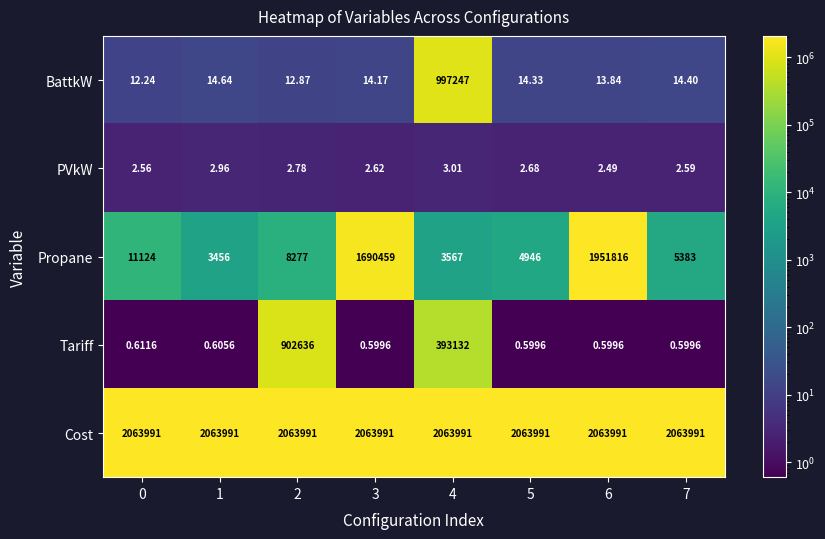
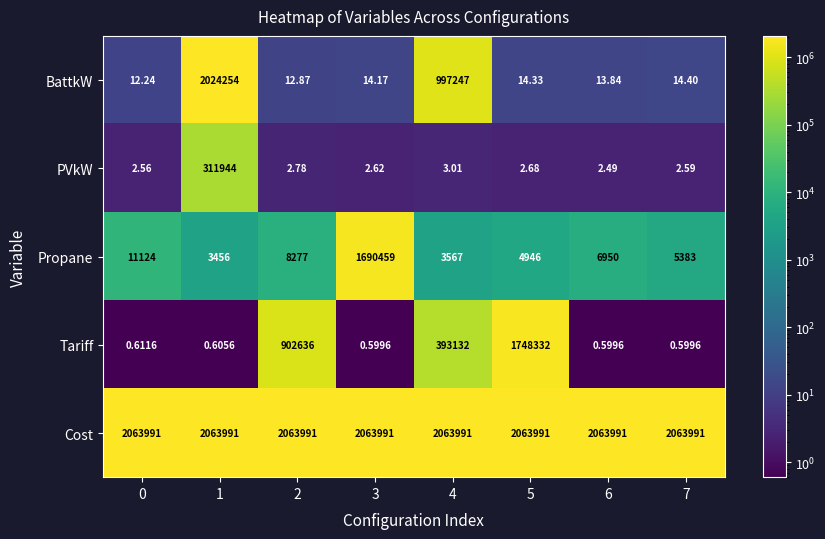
  {
    "BattkW": {
      "0": 12.24,
-     "1": 14.64,
+     "1": 2024254,
      "2": 12.87,
      "3": 14.17,
      "4": 997247,
      "5": 14.33,
      "6": 13.84,
      "7": 14.40
    },
    "PVkW": {
      "0": 2.56,
-     "1": 2.96,
+     "1": 311944,
      "2": 2.78,
      "3": 2.62,
      "4": 3.01,
      "5": 2.68,
      "6": 2.49,
      "7": 2.59
    },
    "Propane": {
      "0": 11124,
      "1": 3456,
      "2": 8277,
      "3": 1690459,
      "4": 3567,
      "5": 4946,
-     "6": 1951816,
+     "6": 6950,
      "7": 5383
    },
    "Tariff": {
      "0": 0.6116,
      "1": 0.6056,
      "2": 902636,
      "3": 0.5996,
      "4": 393132,
-     "5": 0.5996,
+     "5": 1748332,
      "6": 0.5996,
      "7": 0.5996
    },
    "Cost": {
      "0": 2063991,
      "1": 2063991,
      "2": 2063991,
      "3": 2063991,
      "4": 2063991,
      "5": 2063991,
      "6": 2063991,
      "7": 2063991
    }
  }
